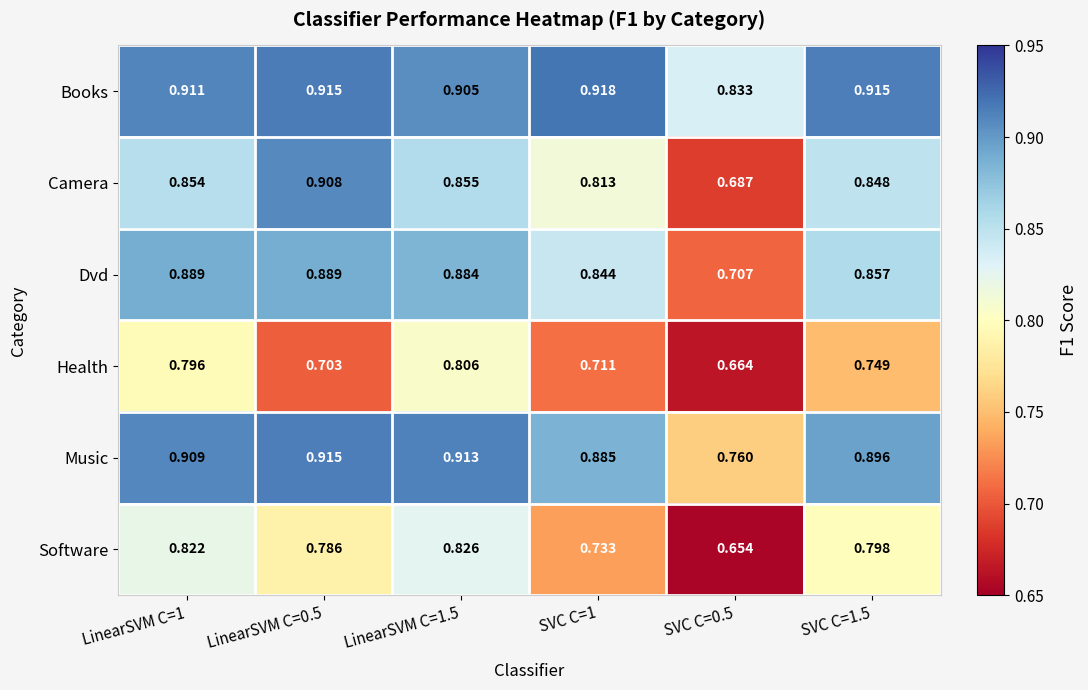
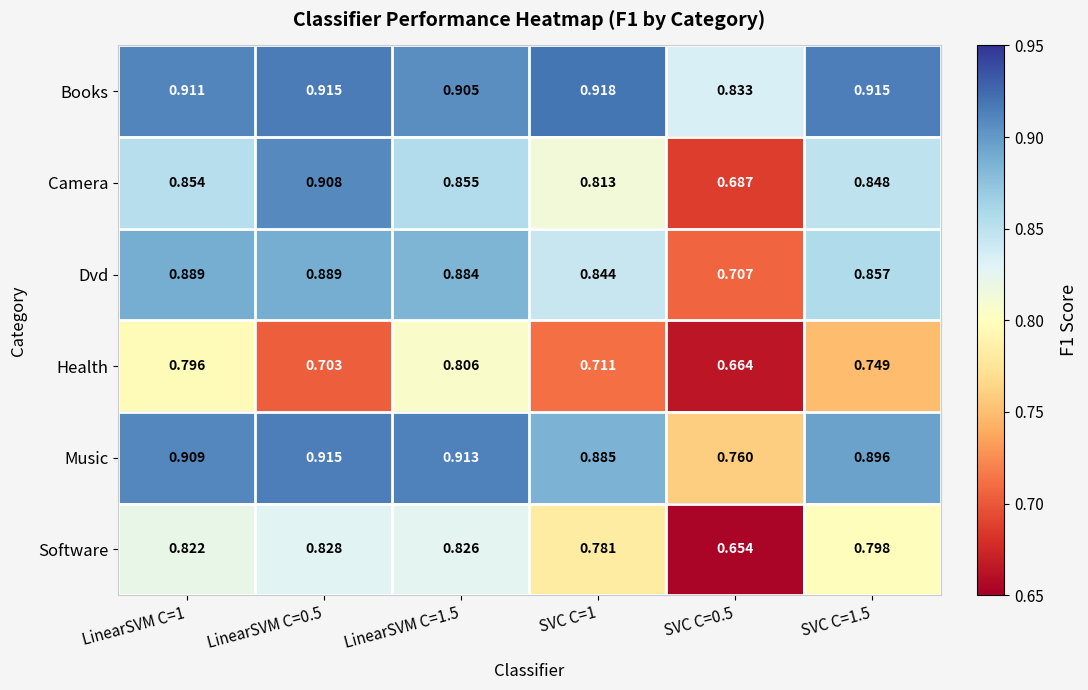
  {
    "Books": {
      "LinearSVM C=1": 0.911,
      "LinearSVM C=0.5": 0.915,
      "LinearSVM C=1.5": 0.905,
      "SVC C=1": 0.918,
      "SVC C=0.5": 0.833,
      "SVC C=1.5": 0.915
    },
    "Camera": {
      "LinearSVM C=1": 0.854,
      "LinearSVM C=0.5": 0.908,
      "LinearSVM C=1.5": 0.855,
      "SVC C=1": 0.813,
      "SVC C=0.5": 0.687,
      "SVC C=1.5": 0.848
    },
    "Dvd": {
      "LinearSVM C=1": 0.889,
      "LinearSVM C=0.5": 0.889,
      "LinearSVM C=1.5": 0.884,
      "SVC C=1": 0.844,
      "SVC C=0.5": 0.707,
      "SVC C=1.5": 0.857
    },
    "Health": {
      "LinearSVM C=1": 0.796,
      "LinearSVM C=0.5": 0.703,
      "LinearSVM C=1.5": 0.806,
      "SVC C=1": 0.711,
      "SVC C=0.5": 0.664,
      "SVC C=1.5": 0.749
    },
    "Music": {
      "LinearSVM C=1": 0.909,
      "LinearSVM C=0.5": 0.915,
      "LinearSVM C=1.5": 0.913,
      "SVC C=1": 0.885,
      "SVC C=0.5": 0.760,
      "SVC C=1.5": 0.896
    },
    "Software": {
      "LinearSVM C=1": 0.822,
-     "LinearSVM C=0.5": 0.786,
+     "LinearSVM C=0.5": 0.828,
      "LinearSVM C=1.5": 0.826,
-     "SVC C=1": 0.733,
+     "SVC C=1": 0.781,
      "SVC C=0.5": 0.654,
      "SVC C=1.5": 0.798
    }
  }
